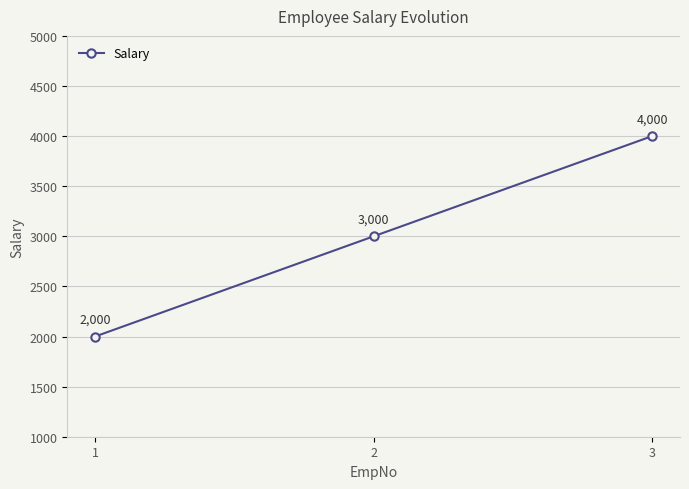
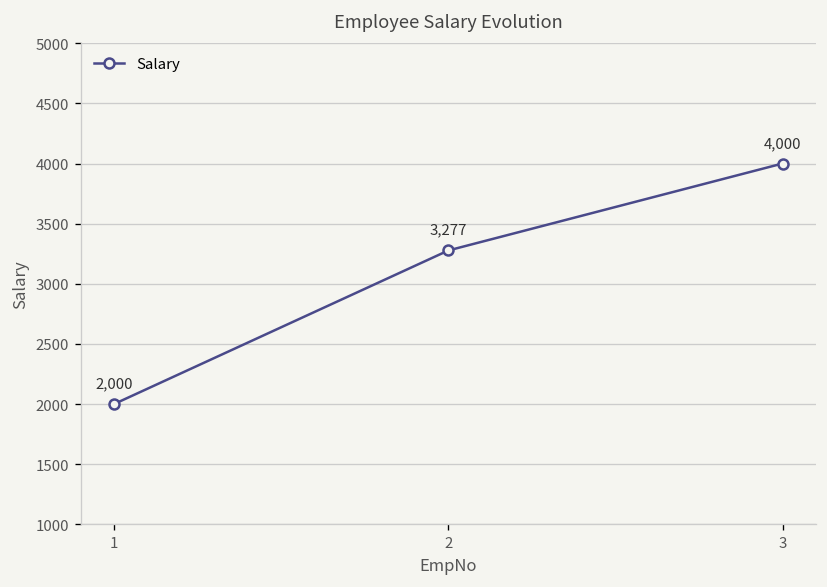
  {
    "1": "2,000",
-   "2": "3,000",
+   "2": "3,277",
    "3": "4,000"
  }
